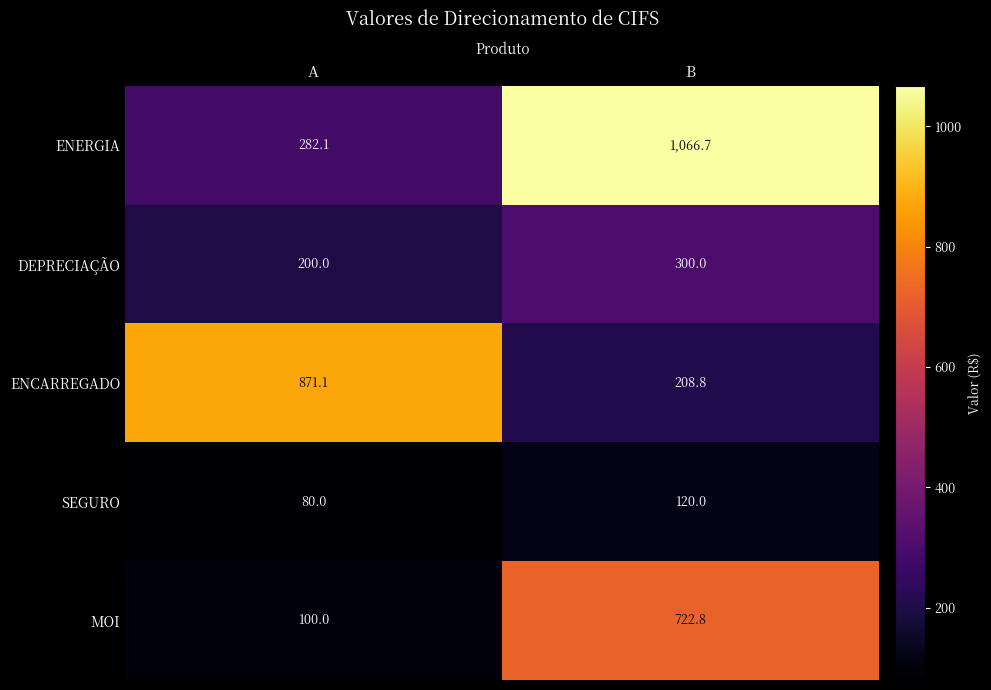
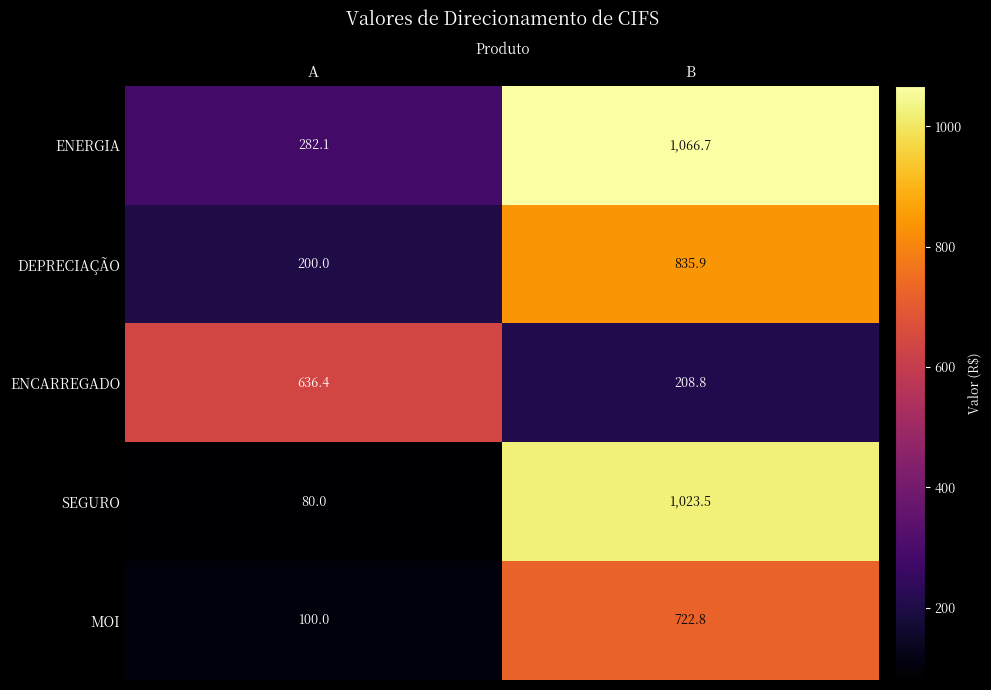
  {
    "ENERGIA": {
      "A": "282.1",
      "B": "1,066.7"
    },
    "DEPRECIAÇÃO": {
      "A": "200.0",
-     "B": "300.0"
+     "B": "835.9"
    },
    "ENCARREGADO": {
-     "A": "871.1",
+     "A": "636.4",
      "B": "208.8"
    },
    "SEGURO": {
      "A": "80.0",
-     "B": "120.0"
+     "B": "1,023.5"
    },
    "MOI": {
      "A": "100.0",
      "B": "722.8"
    }
  }
